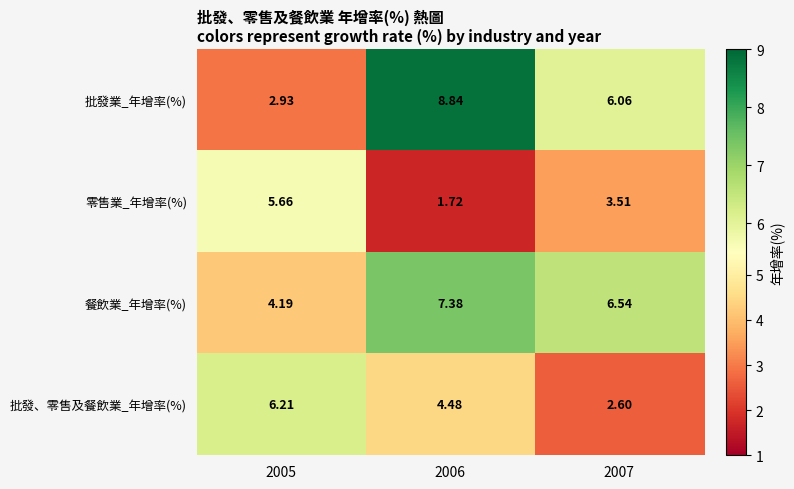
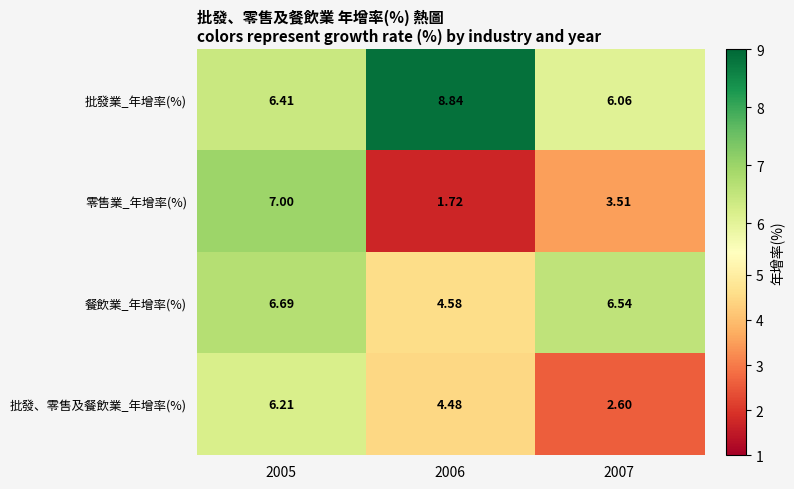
  {
    "批發業_年增率(%)": {
-     "2005": 2.93,
+     "2005": 6.41,
      "2006": 8.84,
      "2007": 6.06
    },
    "零售業_年增率(%)": {
-     "2005": 5.66,
+     "2005": 7.00,
      "2006": 1.72,
      "2007": 3.51
    },
    "餐飲業_年增率(%)": {
-     "2005": 4.19,
-     "2006": 7.38,
+     "2005": 6.69,
+     "2006": 4.58,
      "2007": 6.54
    },
    "批發、零售及餐飲業_年增率(%)": {
      "2005": 6.21,
      "2006": 4.48,
      "2007": 2.60
    }
  }
